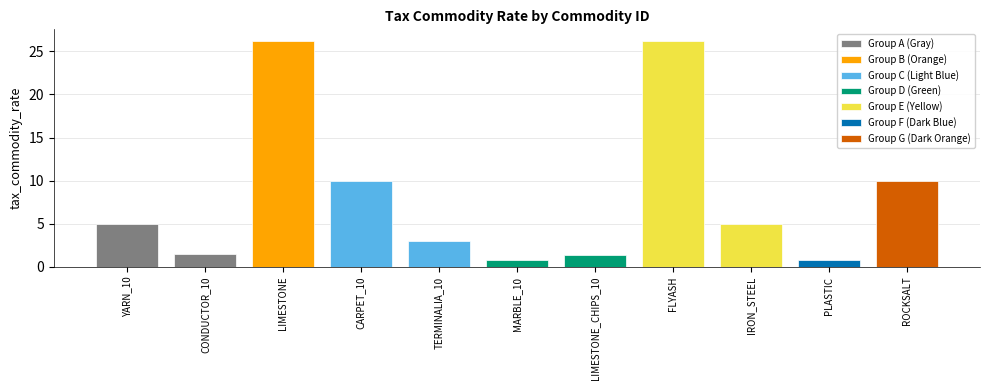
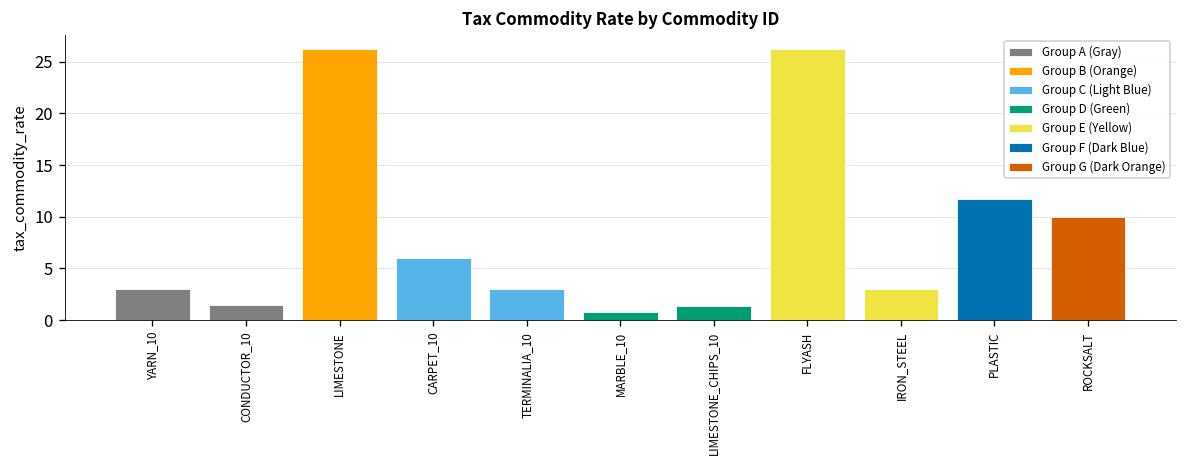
  {
-   "YARN_10": 5,
+   "YARN_10": 3,
    "CONDUCTOR_10": 2,
    "LIMESTONE": 26,
-   "CARPET_10": 10,
+   "CARPET_10": 6,
    "TERMINALIA_10": 3,
    "MARBLE_10": 1,
    "LIMESTONE_CHIPS_10": 1,
    "FLYASH": 26,
-   "IRON_STEEL": 5,
-   "PLASTIC": 1,
+   "IRON_STEEL": 3,
+   "PLASTIC": 12,
    "ROCKSALT": 10
  }
